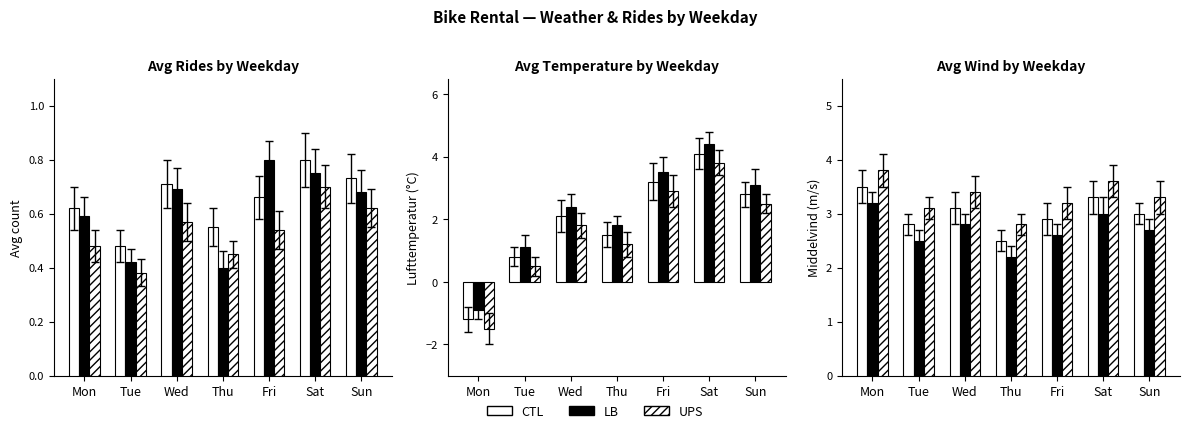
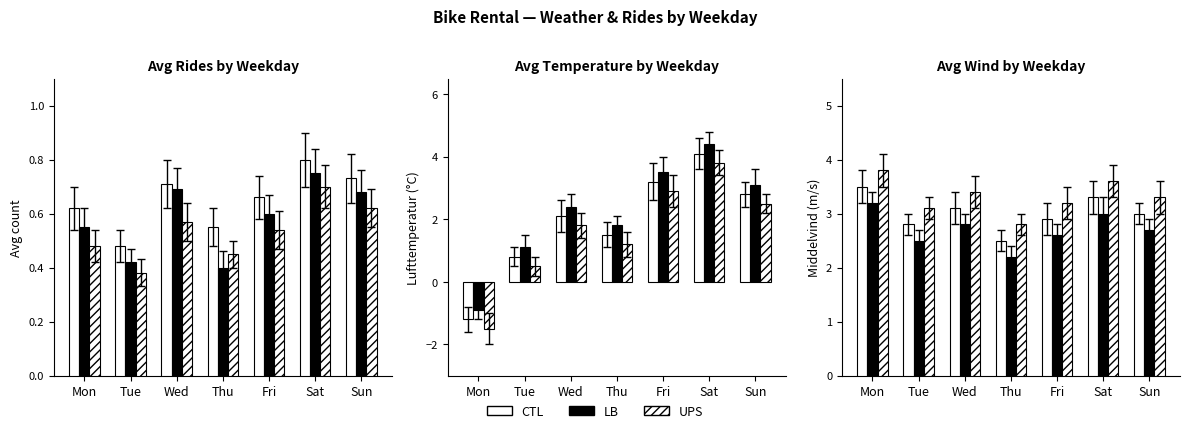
  {
    "Avg Rides by Weekday": {
      "LB": {
-       "Mon": 0.59,
+       "Mon": 0.55,
        "Tue": 0.42,
        "Wed": 0.69,
        "Thu": 0.40,
-       "Fri": 0.8,
+       "Fri": 0.6,
        "Sat": 0.75,
        "Sun": 0.68
      }
    },
    "Avg Temperature by Weekday": {
      "LB": {
        "Mon": -0.9,
        "Tue": 1.1,
        "Wed": 2.4,
        "Thu": 1.8,
        "Fri": 3.5,
        "Sat": 4.4,
        "Sun": 3.1
      }
    },
    "Avg Wind by Weekday": {
      "LB": {
        "Mon": 3.2,
        "Tue": 2.5,
        "Wed": 2.8,
        "Thu": 2.2,
        "Fri": 2.6,
        "Sat": 3.0,
        "Sun": 2.7
      }
    }
  }
